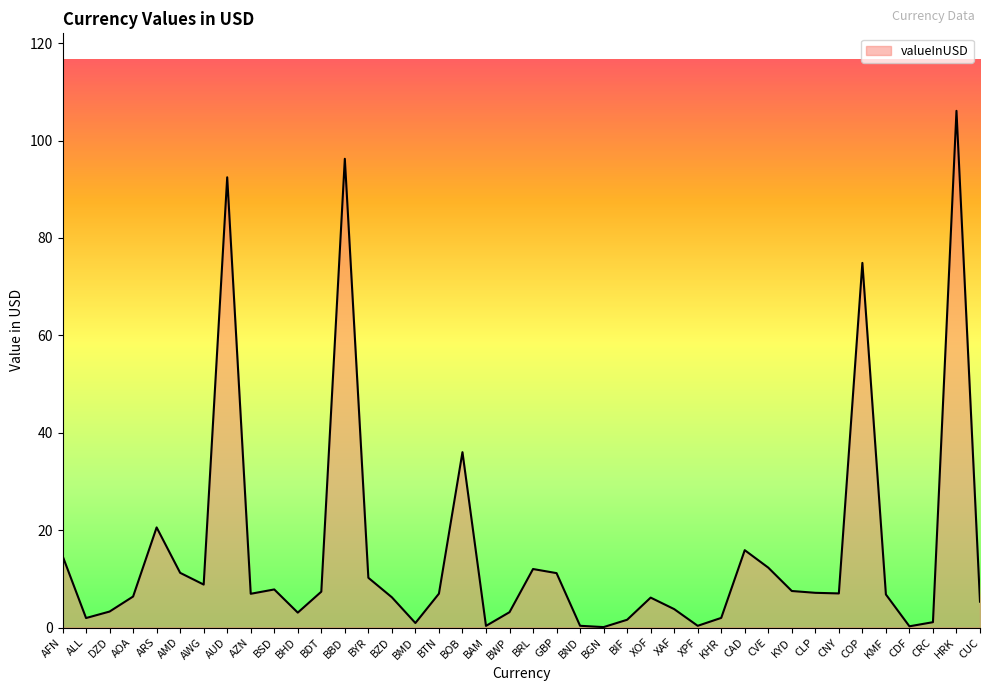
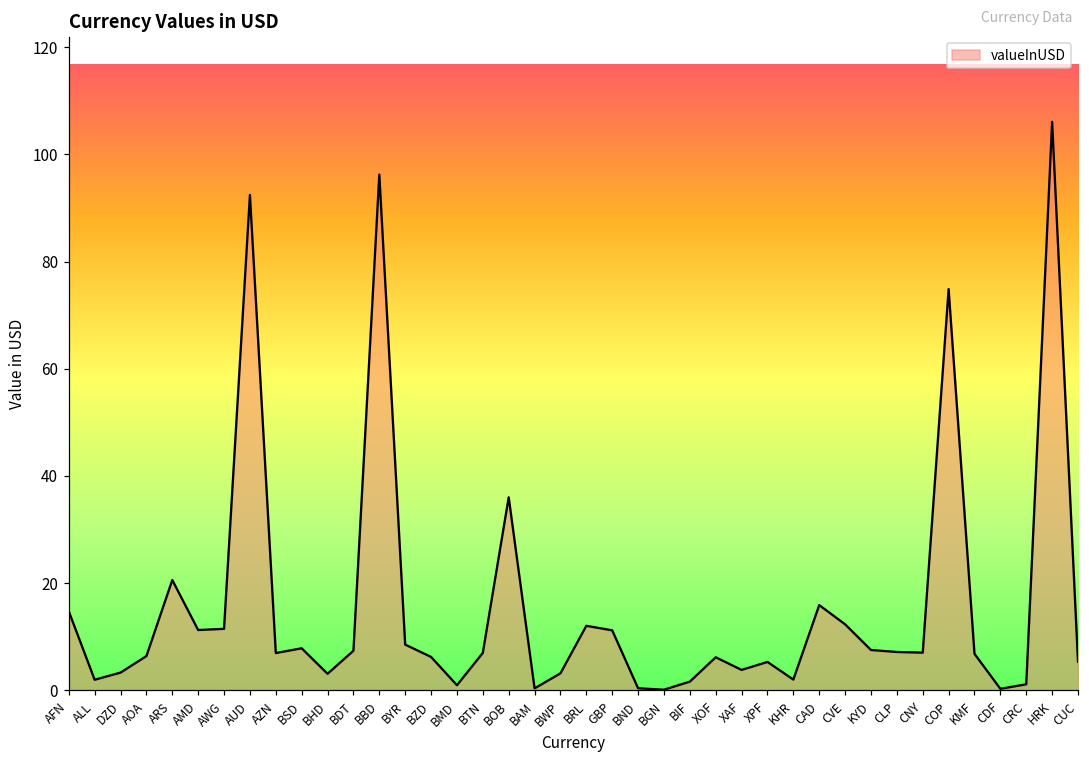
  {
    "AFN": 15,
    "ALL": 2,
    "DZD": 3,
    "AOA": 6,
    "ARS": 21,
    "AMD": 11,
-   "AWG": 9,
+   "AWG": 11,
    "AUD": 92,
    "AZN": 7,
    "BSD": 8,
    "BHD": 3,
    "BDT": 7,
    "BBD": 96,
-   "BYR": 10,
+   "BYR": 9,
    "BZD": 6,
    "BMD": 1,
    "BTN": 7,
    "BOB": 36,
    "BAM": 0,
    "BWP": 3,
    "BRL": 12,
    "GBP": 11,
    "BND": 0,
    "BGN": 0,
    "BIF": 2,
    "XOF": 6,
    "XAF": 4,
-   "XPF": 0,
+   "XPF": 5,
    "KHR": 2,
    "CAD": 16,
    "CVE": 12,
    "KYD": 7,
    "CLP": 7,
    "CNY": 7,
    "COP": 75,
    "KMF": 7,
    "CDF": 0,
    "CRC": 1,
    "HRK": 106,
    "CUC": 5
  }
